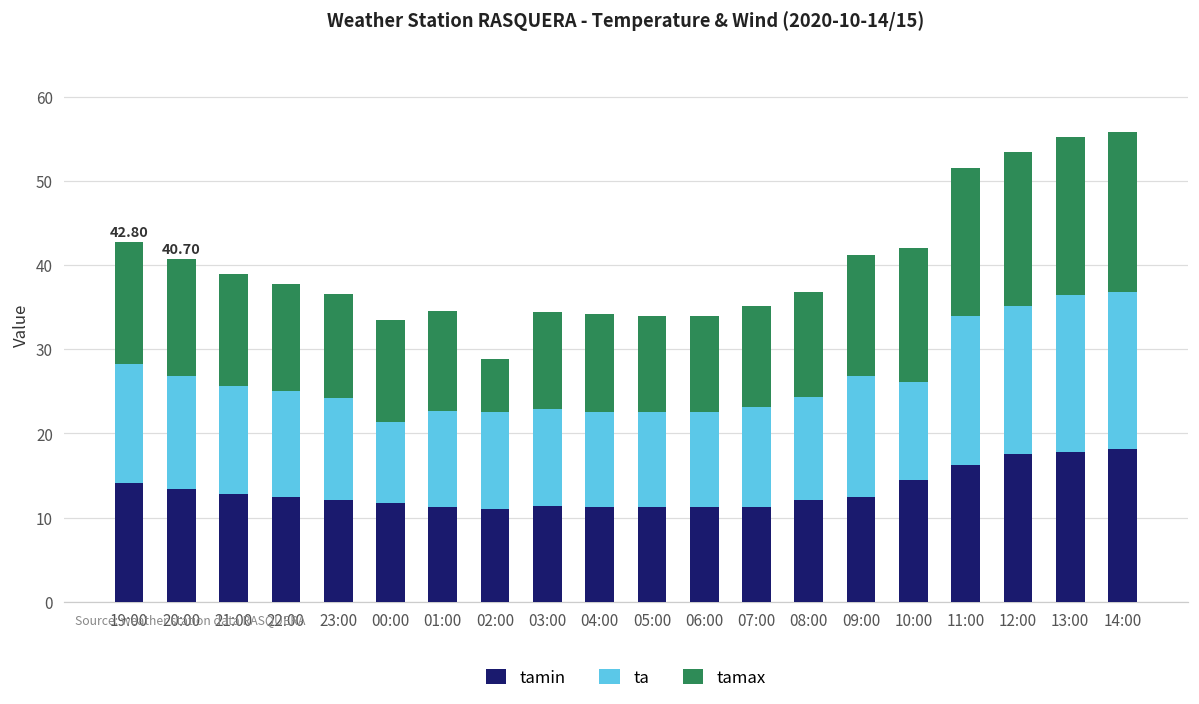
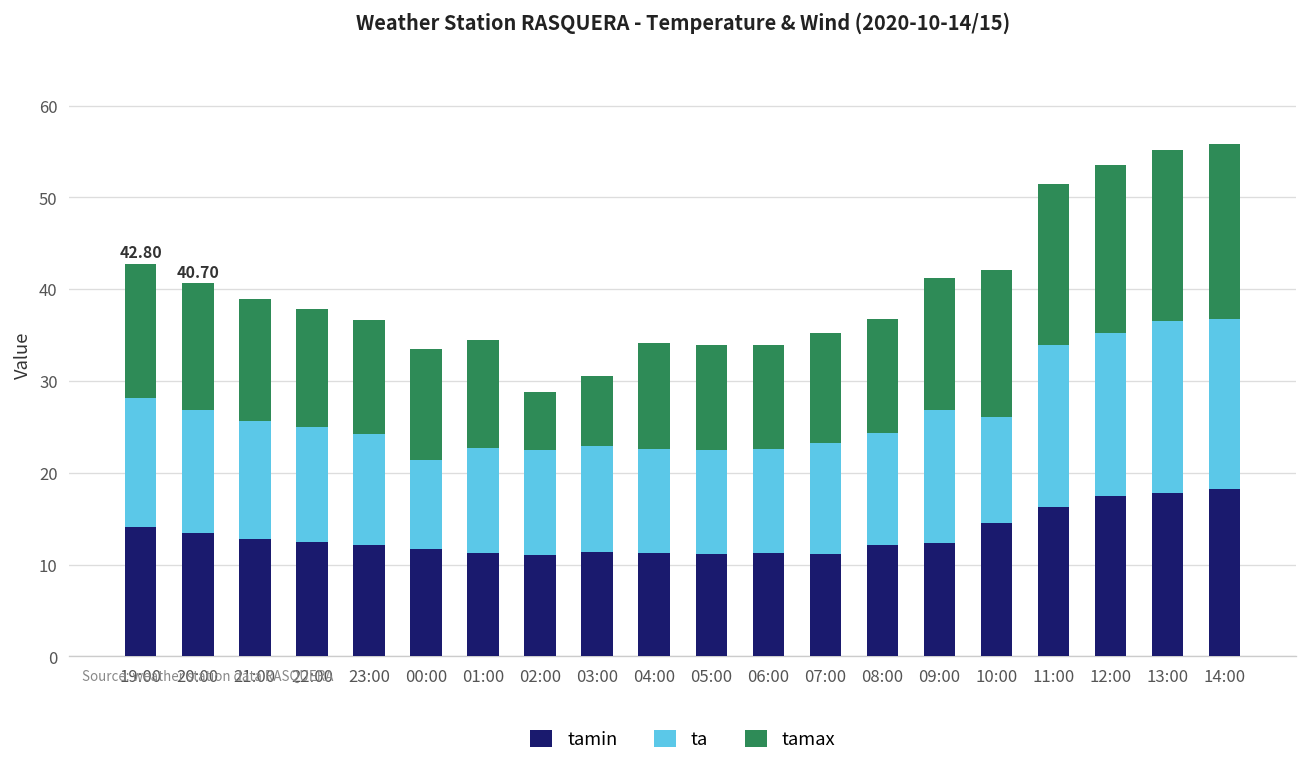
  {
    "tamin": {
      "19:00": 14,
      "20:00": 13,
      "21:00": 13,
      "22:00": 13,
      "23:00": 12,
      "00:00": 12,
      "01:00": 11,
      "02:00": 11,
      "03:00": 11,
      "04:00": 11,
      "05:00": 11,
      "06:00": 11,
      "07:00": 11,
      "08:00": 12,
      "09:00": 12,
      "10:00": 15,
      "11:00": 16,
      "12:00": 18,
      "13:00": 18,
      "14:00": 18
    },
    "ta": {
      "19:00": 14,
      "20:00": 13,
      "21:00": 13,
      "22:00": 13,
      "23:00": 12,
      "00:00": 10,
      "01:00": 11,
      "02:00": 12,
      "03:00": 12,
      "04:00": 11,
      "05:00": 11,
      "06:00": 11,
      "07:00": 12,
      "08:00": 12,
      "09:00": 14,
      "10:00": 12,
      "11:00": 18,
      "12:00": 18,
      "13:00": 19,
      "14:00": 19
    },
    "tamax": {
      "21:00": 13,
      "22:00": 13,
      "23:00": 12,
      "00:00": 12,
      "01:00": 12,
      "02:00": 6,
-     "03:00": 12,
+     "03:00": 8,
      "04:00": 12,
      "05:00": 11,
      "06:00": 11,
      "07:00": 12,
      "08:00": 13,
      "09:00": 14,
      "10:00": 16,
      "11:00": 18,
      "12:00": 18,
      "13:00": 19,
      "14:00": 19
    }
  }
